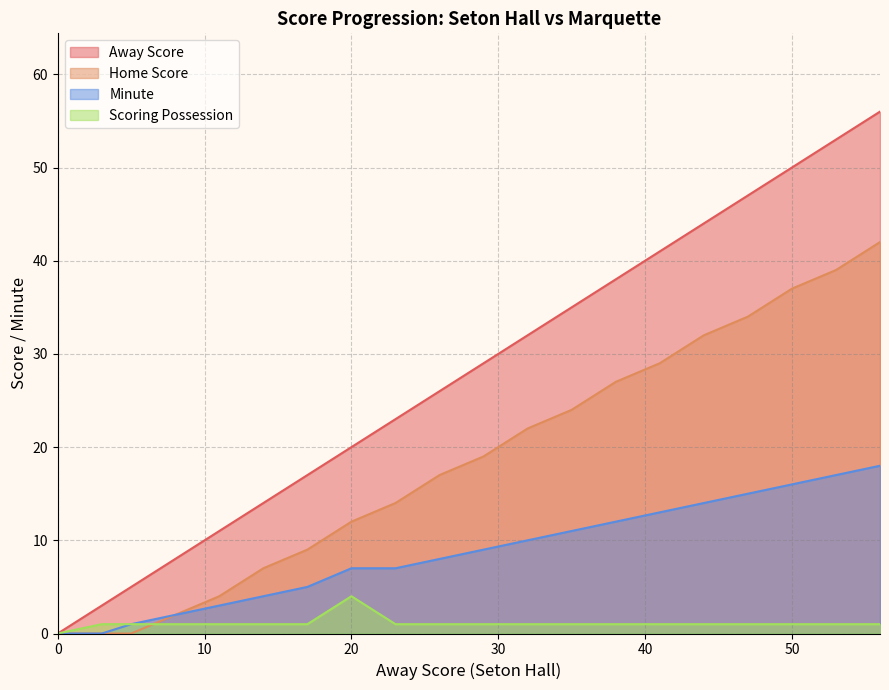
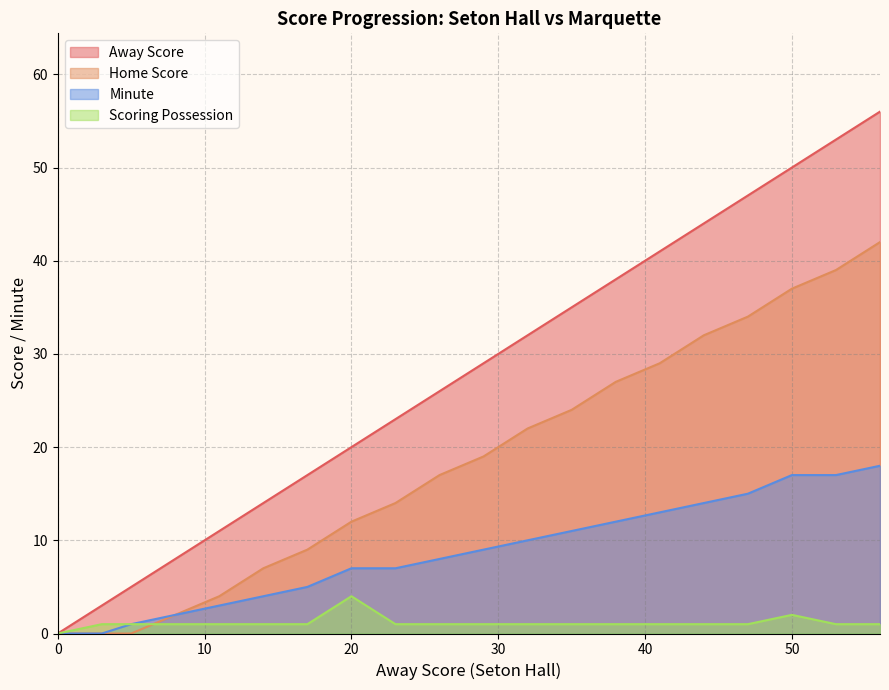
  {
    "Minute": {
      "20": 7,
-     "50": 16
+     "50": 17
    },
    "Scoring Possession": {
      "20": 4,
-     "50": 1
+     "50": 2
    }
  }
